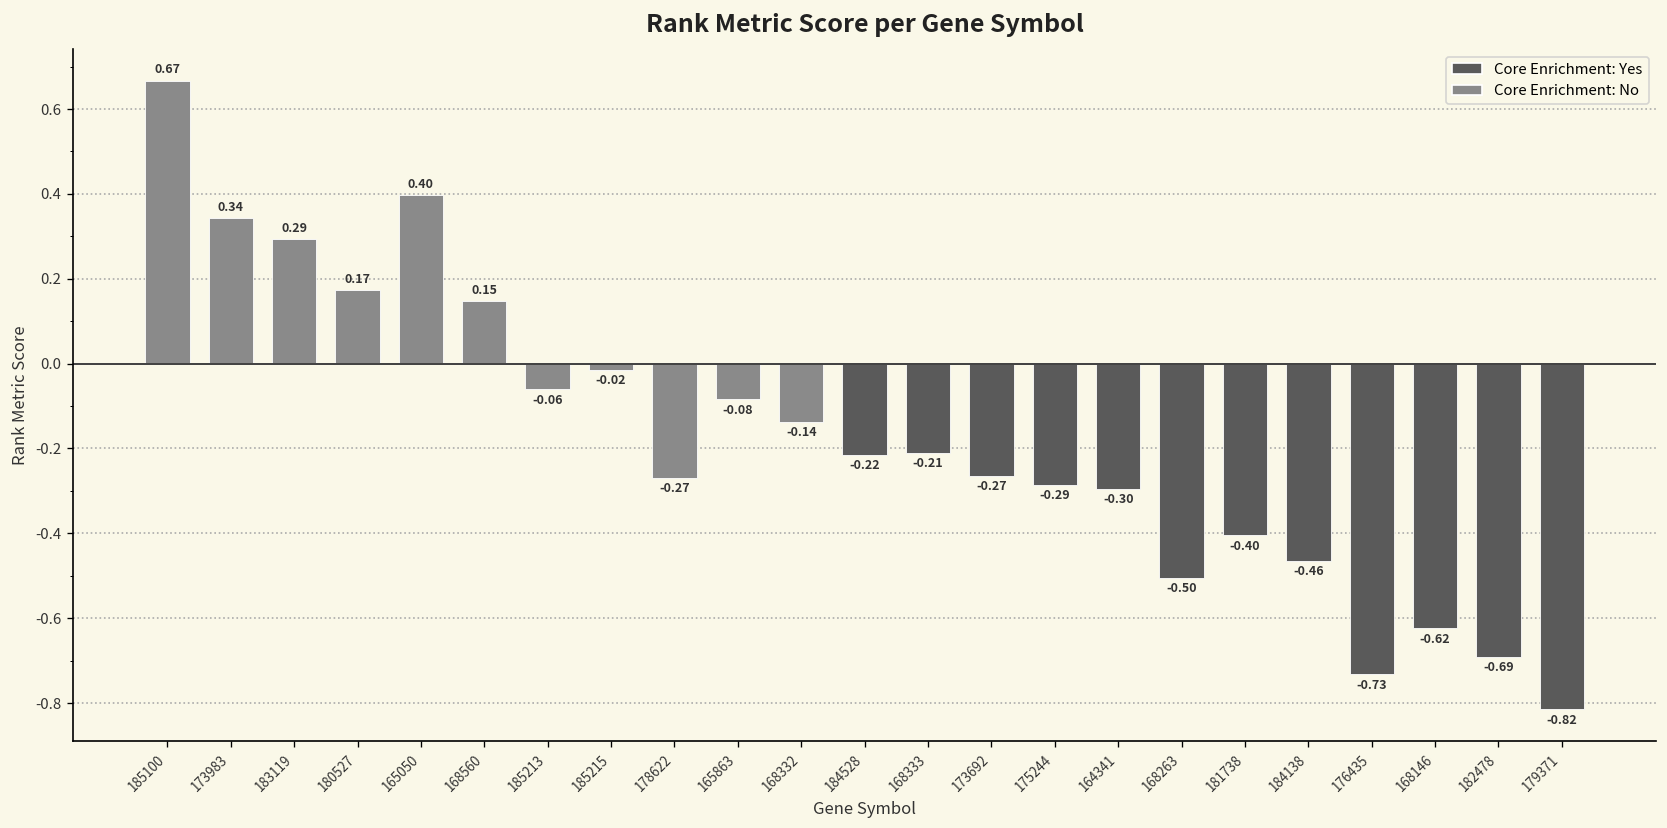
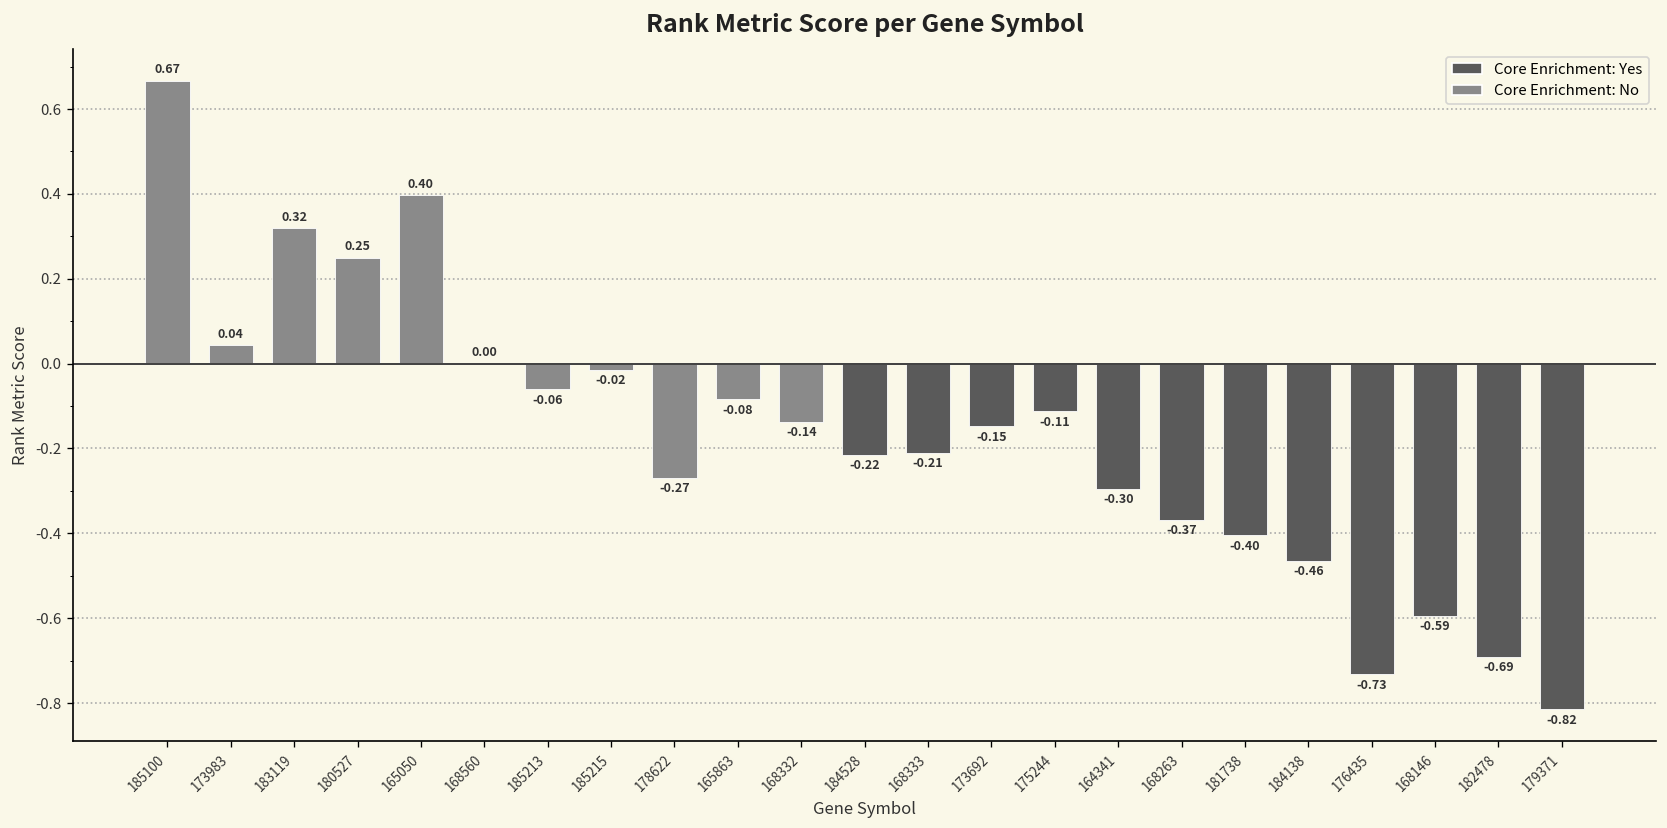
  {
    "185100": 0.67,
-   "173983": 0.34,
-   "183119": 0.29,
-   "180527": 0.17,
+   "173983": 0.04,
+   "183119": 0.32,
+   "180527": 0.25,
    "165050": 0.40,
-   "168560": 0.15,
+   "168560": 0.00,
    "185213": -0.06,
    "185215": -0.02,
    "178622": -0.27,
    "165863": -0.08,
    "168332": -0.14,
    "184528": -0.22,
    "168333": -0.21,
-   "173692": -0.27,
-   "175244": -0.29,
+   "173692": -0.15,
+   "175244": -0.11,
    "164341": -0.30,
-   "168263": -0.50,
+   "168263": -0.37,
    "181738": -0.40,
    "184138": -0.46,
    "176435": -0.73,
-   "168146": -0.62,
+   "168146": -0.59,
    "182478": -0.69,
    "179371": -0.82
  }
